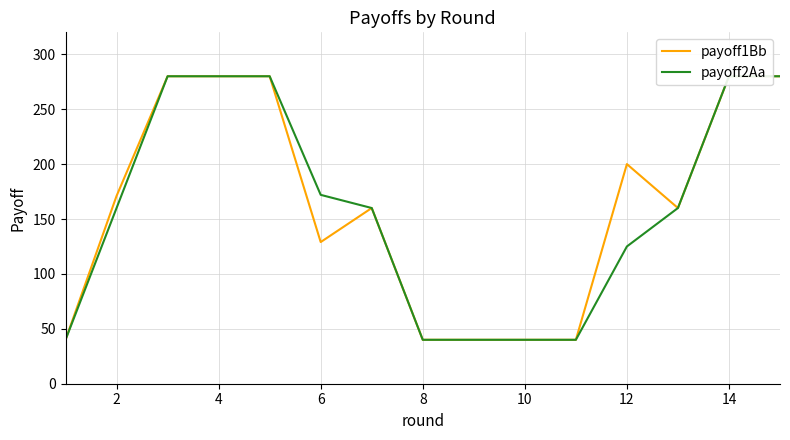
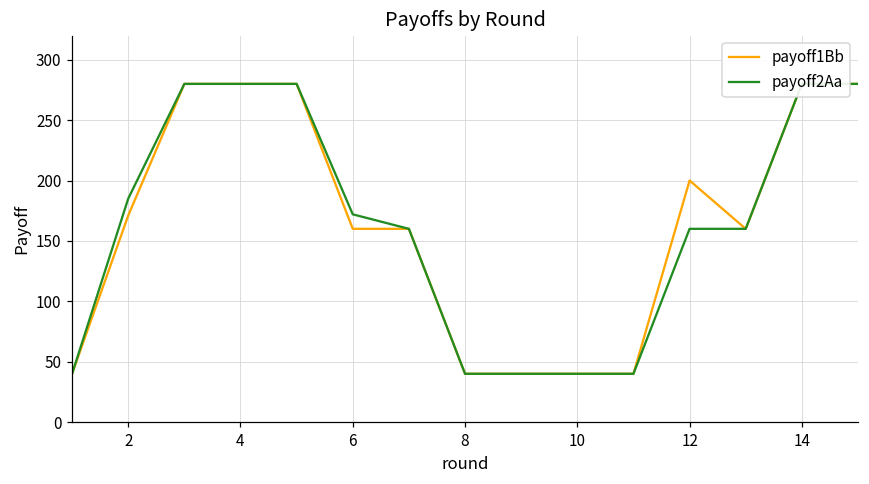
  {
    "payoff1Bb": {
      "2": 171,
-     "6": 129,
+     "6": 160,
      "12": 200
    },
    "payoff2Aa": {
-     "2": 160,
+     "2": 185,
      "6": 172,
-     "12": 125
+     "12": 160
    }
  }
